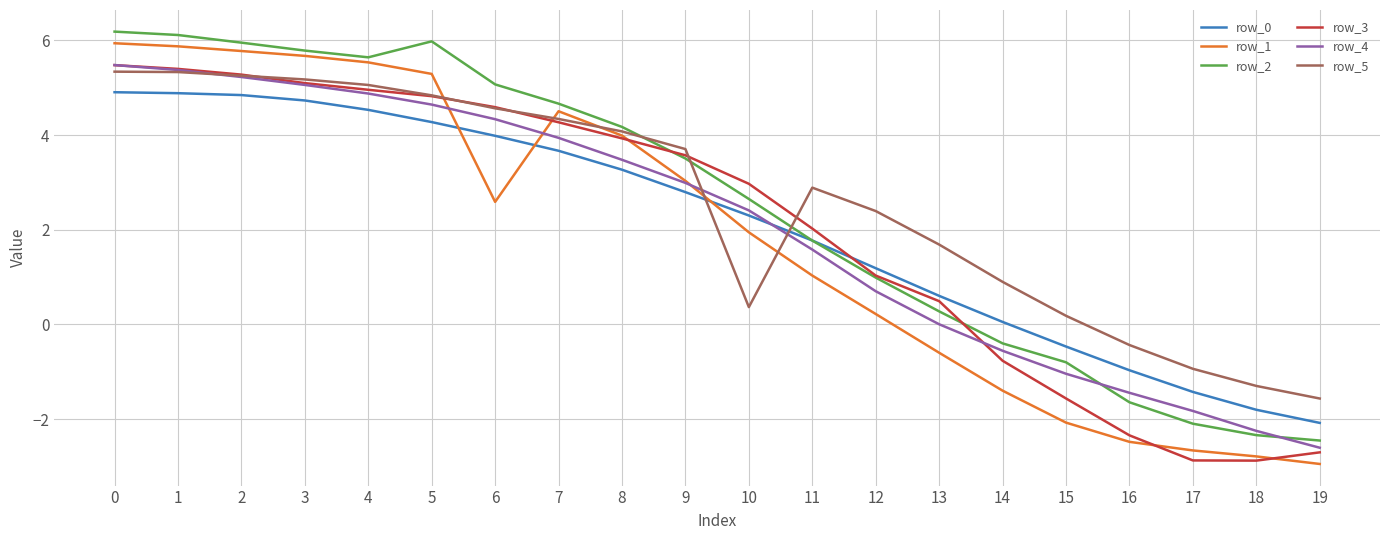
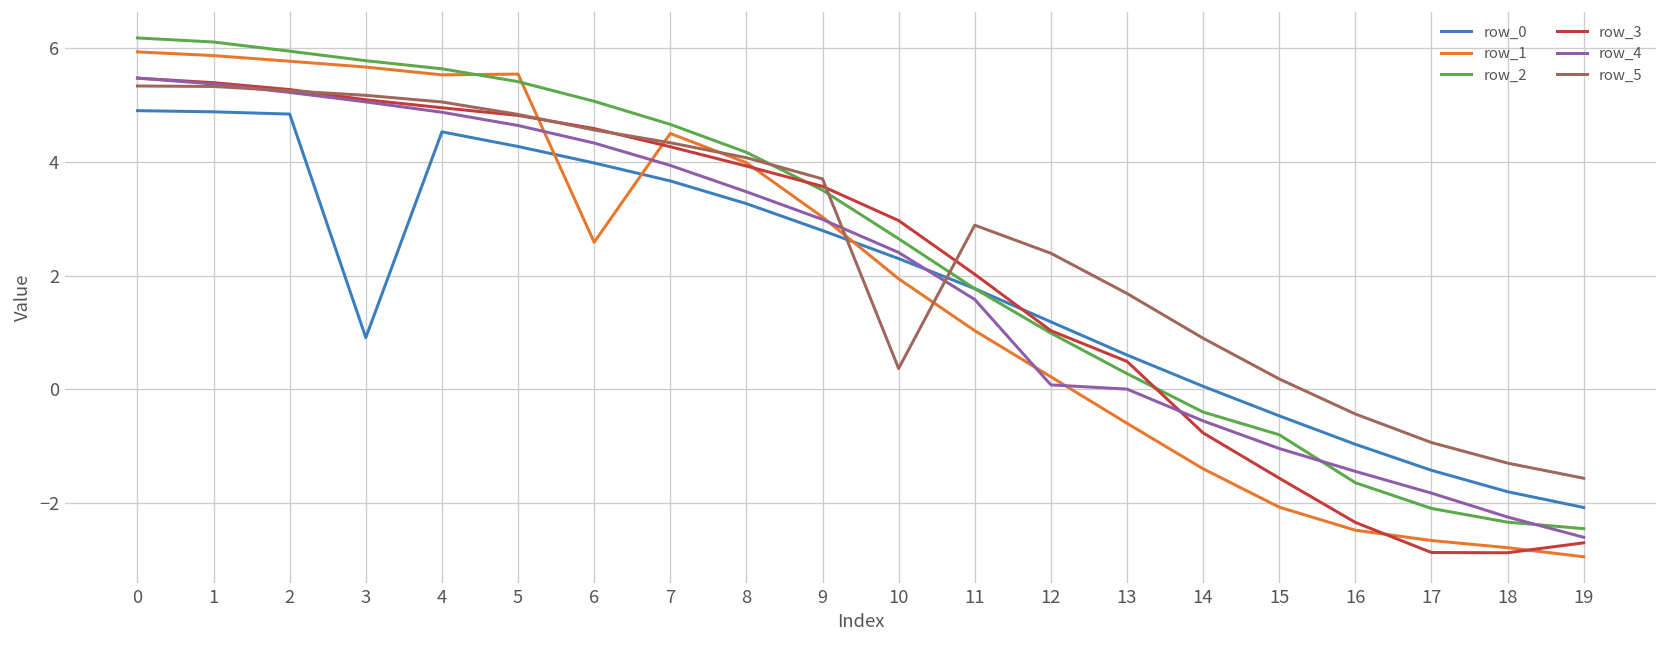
  {
    "row_0": {
      "0": 4.9,
      "1": 4.9,
      "2": 4.8,
-     "3": 4.7,
+     "3": 0.9,
      "4": 4.5,
      "5": 4.3,
      "6": 4.0,
      "7": 3.7,
      "8": 3.3,
      "9": 2.8,
      "10": 2.3,
      "12": 1.2,
      "13": 0.6,
      "14": 0.1,
      "15": -0.5,
      "16": -1.0,
      "17": -1.4,
      "18": -1.8,
      "19": -2.1
    },
    "row_1": {
      "0": 5.9,
      "1": 5.9,
      "2": 5.8,
      "3": 5.7,
      "4": 5.5,
-     "5": 5.3,
+     "5": 5.5,
      "6": 2.6,
      "7": 4.5,
      "8": 4.0,
      "10": 1.9,
      "11": 1.0,
      "12": 0.2,
      "13": -0.6,
      "14": -1.4,
      "15": -2.1,
      "16": -2.5,
      "17": -2.7,
      "18": -2.8,
      "19": -2.9
    },
    "row_2": {
      "0": 6.2,
      "1": 6.1,
      "2": 6.0,
      "3": 5.8,
      "4": 5.6,
-     "5": 6.0,
+     "5": 5.4,
      "6": 5.1,
      "7": 4.7,
      "8": 4.2,
      "9": 3.5,
      "10": 2.6,
      "13": 0.3,
      "14": -0.4,
      "15": -0.8,
      "16": -1.6,
      "17": -2.1,
      "18": -2.3,
      "19": -2.5
    },
    "row_3": {
      "4": 5.0,
      "7": 4.3,
      "8": 3.9,
      "9": 3.6,
      "10": 3.0,
      "11": 2.0,
      "13": 0.5,
      "14": -0.8,
      "15": -1.6,
      "16": -2.3,
      "17": -2.9,
      "18": -2.9,
      "19": -2.7
    },
    "row_4": {
      "4": 4.9,
      "5": 4.6,
      "6": 4.3,
      "7": 3.9,
      "8": 3.5,
      "10": 2.4,
      "11": 1.6,
-     "12": 0.7,
+     "12": 0.1,
      "13": 0.0,
      "14": -0.6,
      "15": -1.0,
      "16": -1.4,
      "17": -1.8,
      "18": -2.2,
      "19": -2.6
    },
    "row_5": {
      "0": 5.3,
      "3": 5.2,
      "4": 5.1,
      "7": 4.3,
      "8": 4.1,
      "9": 3.7,
      "10": 0.4,
      "11": 2.9,
      "12": 2.4,
      "13": 1.7,
      "14": 0.9,
      "15": 0.2,
      "16": -0.4,
      "17": -0.9,
      "18": -1.3,
      "19": -1.6
    }
  }
